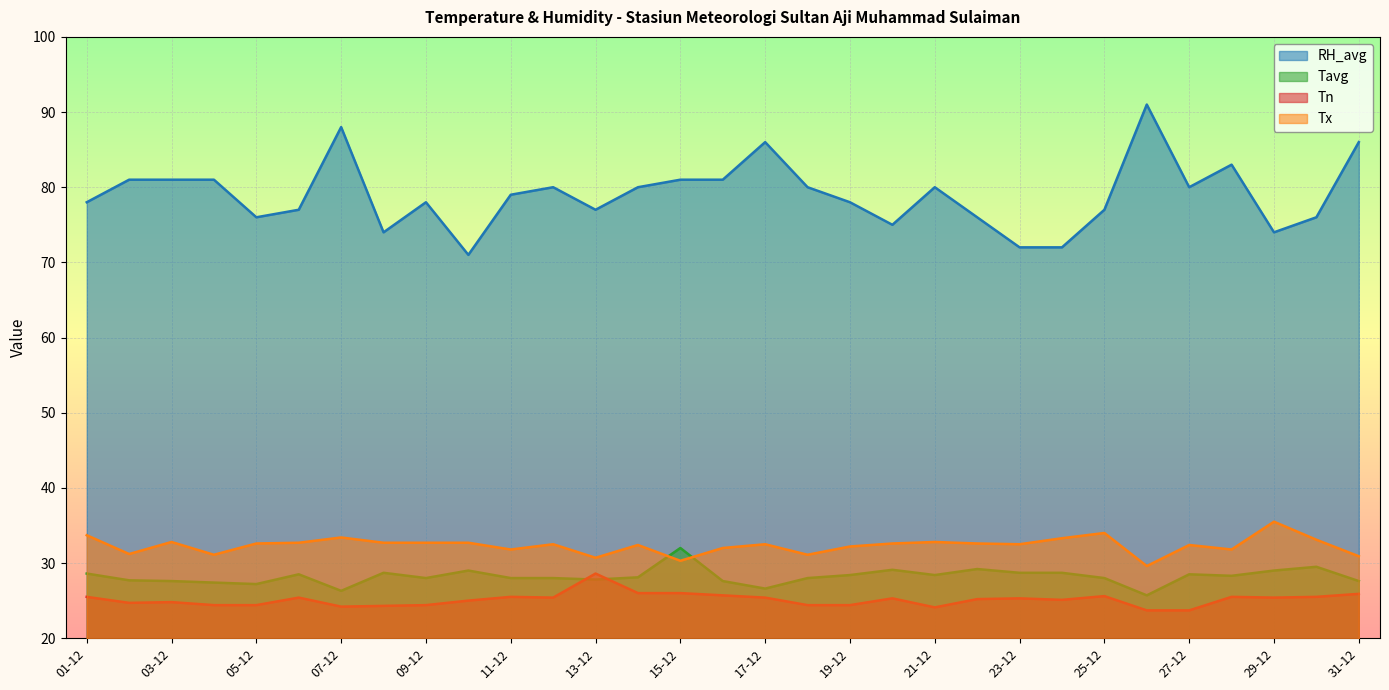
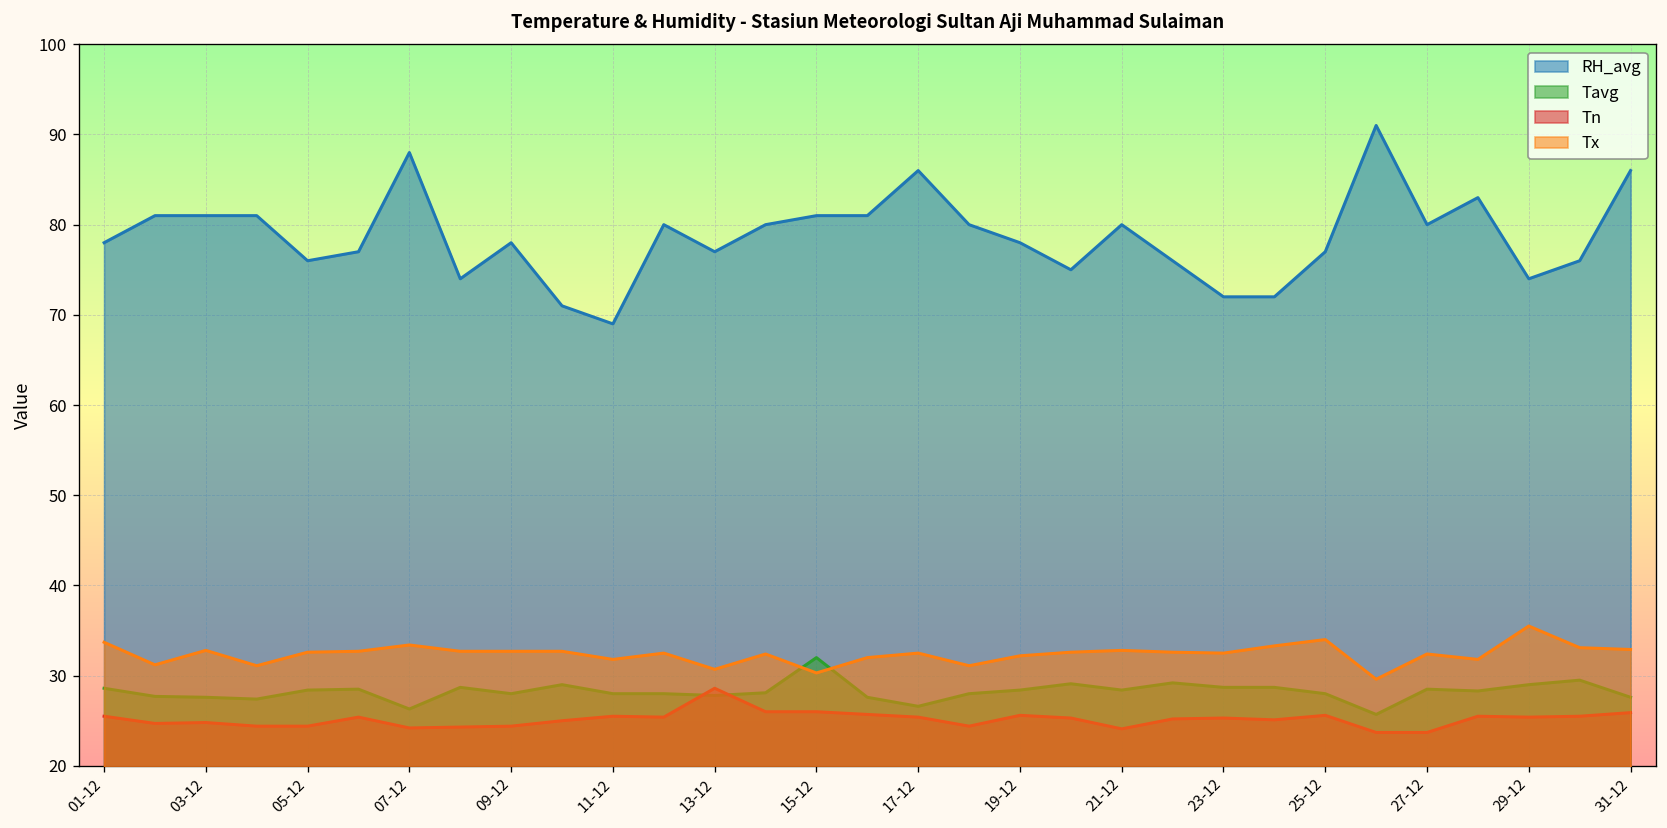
  {
    "RH_avg": {
      "01-12": 78,
      "03-12": 81,
      "05-12": 76,
      "07-12": 88,
      "09-12": 78,
-     "11-12": 79,
+     "11-12": 69,
      "13-12": 77,
      "15-12": 81,
      "17-12": 86,
      "19-12": 78,
      "21-12": 80,
      "23-12": 72,
      "25-12": 77,
      "27-12": 80,
      "29-12": 74,
      "31-12": 86
    },
    "Tavg": {
      "01-12": 29,
      "03-12": 28,
-     "05-12": 27,
+     "05-12": 28,
      "07-12": 26,
      "09-12": 28,
      "11-12": 28,
      "13-12": 28,
      "15-12": 32,
      "17-12": 27,
      "19-12": 28,
      "21-12": 28,
      "23-12": 29,
      "25-12": 28,
      "27-12": 29,
      "29-12": 29,
      "31-12": 28
    },
    "Tn": {
      "01-12": 26,
      "03-12": 25,
      "05-12": 24,
      "07-12": 24,
      "09-12": 24,
      "11-12": 26,
      "13-12": 29,
      "15-12": 26,
      "17-12": 25,
-     "19-12": 24,
+     "19-12": 26,
      "21-12": 24,
      "23-12": 25,
      "25-12": 26,
      "27-12": 24,
      "29-12": 25,
      "31-12": 26
    },
    "Tx": {
      "01-12": 34,
      "03-12": 33,
      "05-12": 33,
      "07-12": 33,
      "09-12": 33,
      "11-12": 32,
      "13-12": 31,
      "15-12": 30,
      "17-12": 33,
      "19-12": 32,
      "21-12": 33,
      "23-12": 33,
      "25-12": 34,
      "27-12": 32,
      "29-12": 36,
-     "31-12": 31
+     "31-12": 33
    }
  }
